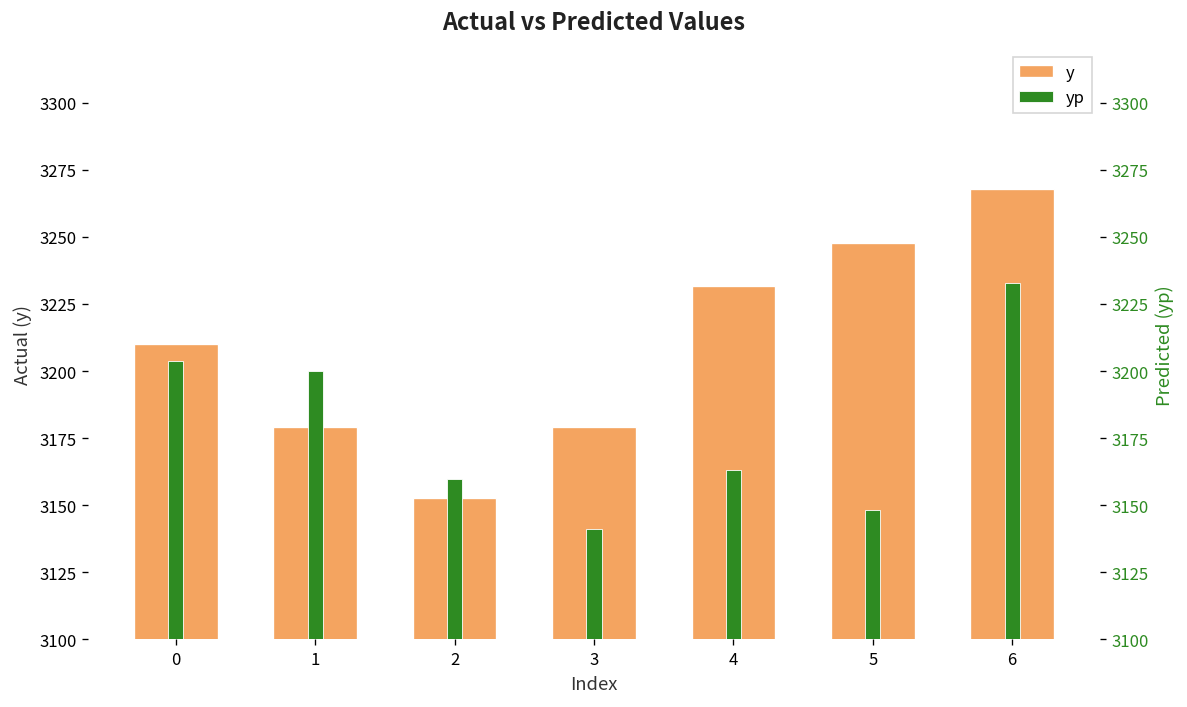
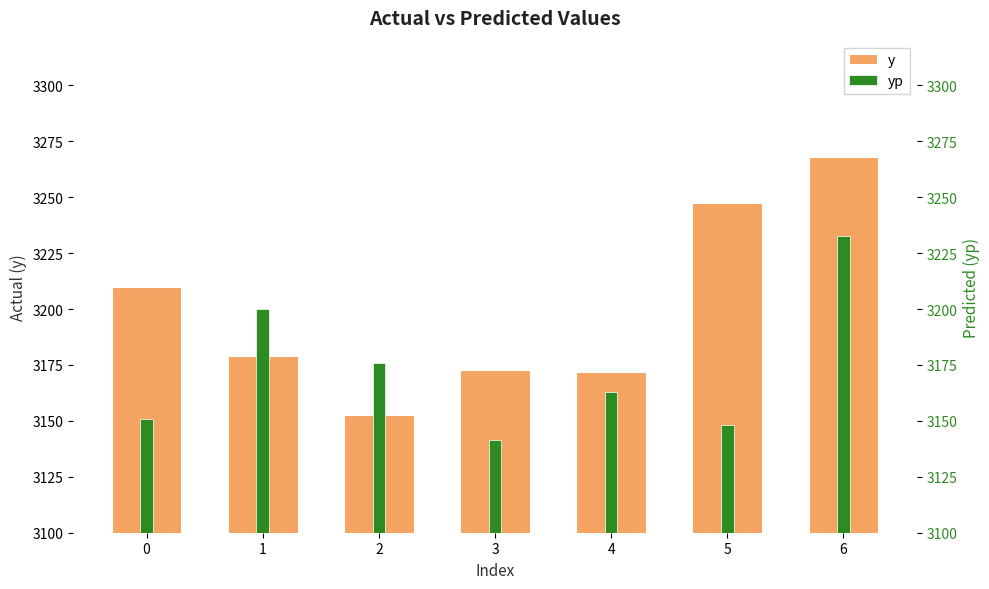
  {
    "y": {
      "0": 3210,
      "1": 3179,
      "2": 3153,
-     "3": 3179,
-     "4": 3232,
+     "3": 3173,
+     "4": 3172,
      "5": 3248,
      "6": 3268
    },
    "yp": {
-     "0": 3204,
+     "0": 3151,
      "1": 3200,
-     "2": 3160,
+     "2": 3176,
      "3": 3141,
      "4": 3163,
      "5": 3148,
      "6": 3233
    }
  }
